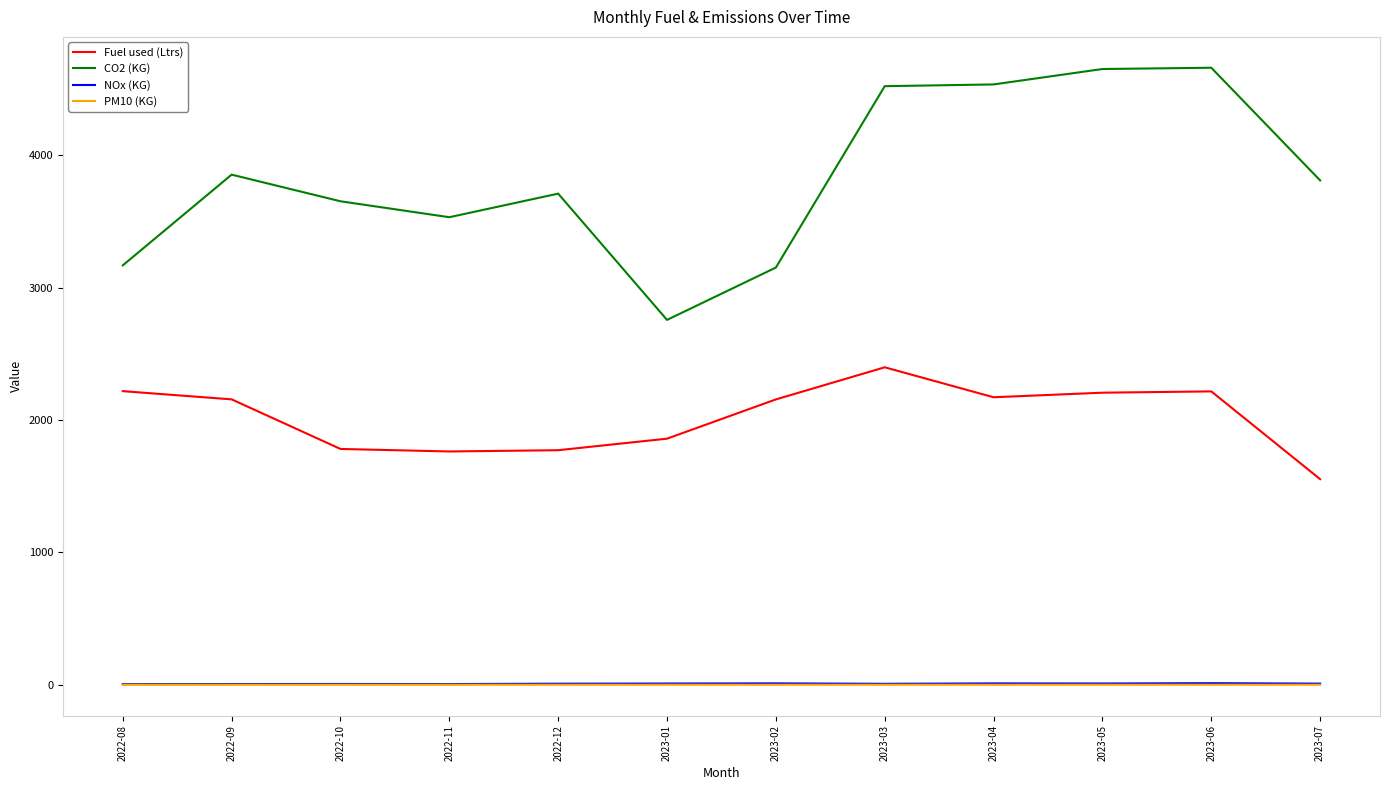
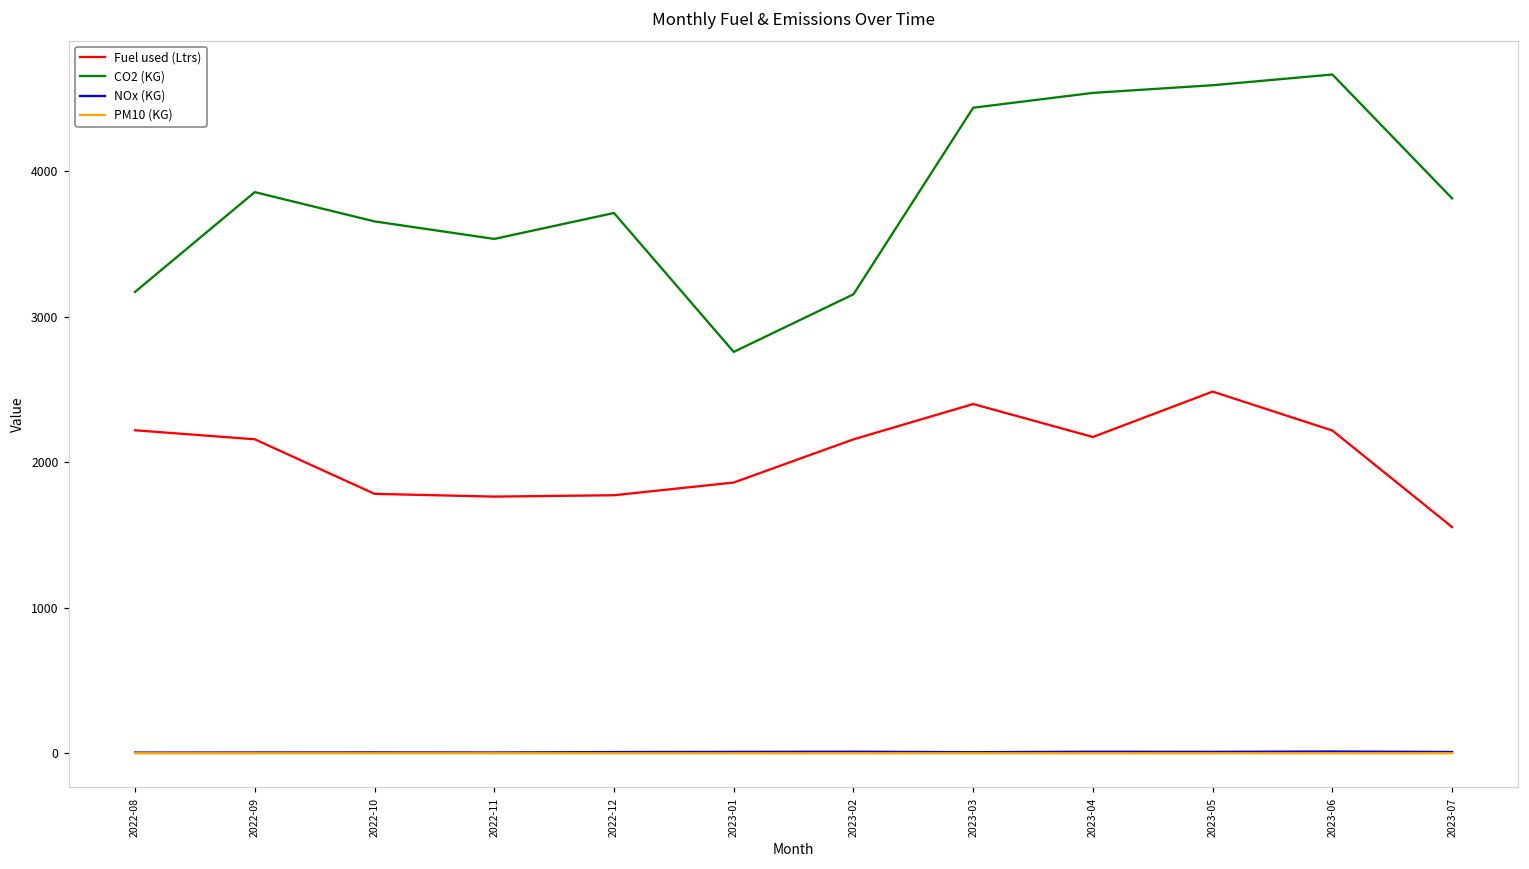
  {
    "Fuel used (Ltrs)": {
      "2022-08": 2220,
      "2022-09": 2160,
      "2022-10": 1780,
      "2022-11": 1760,
      "2022-12": 1770,
      "2023-01": 1860,
      "2023-02": 2160,
      "2023-03": 2400,
      "2023-04": 2170,
-     "2023-05": 2210,
+     "2023-05": 2480,
      "2023-06": 2220,
      "2023-07": 1550
    },
    "CO2 (KG)": {
      "2022-08": 3170,
      "2022-09": 3850,
      "2022-10": 3650,
      "2022-11": 3530,
      "2022-12": 3710,
      "2023-01": 2760,
      "2023-02": 3150,
-     "2023-03": 4520,
+     "2023-03": 4430,
      "2023-04": 4540,
-     "2023-05": 4650,
+     "2023-05": 4590,
      "2023-06": 4660,
      "2023-07": 3810
    }
  }
